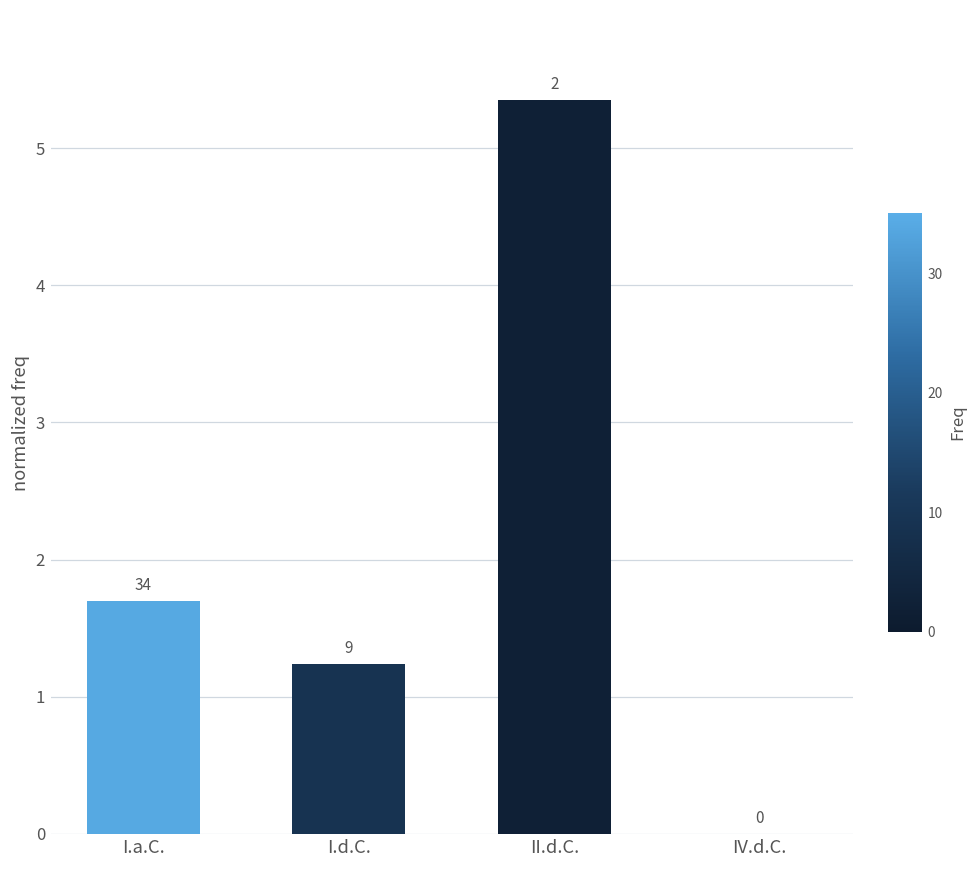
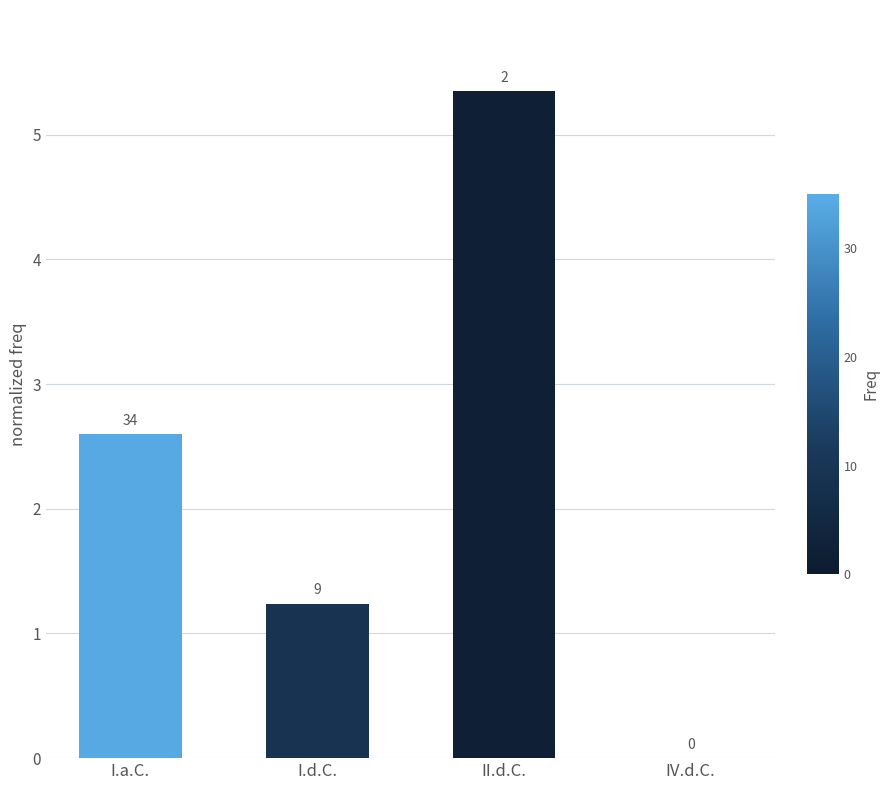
  {
-   "I.a.C.": 1.7
+   "I.a.C.": 2.6
  }
